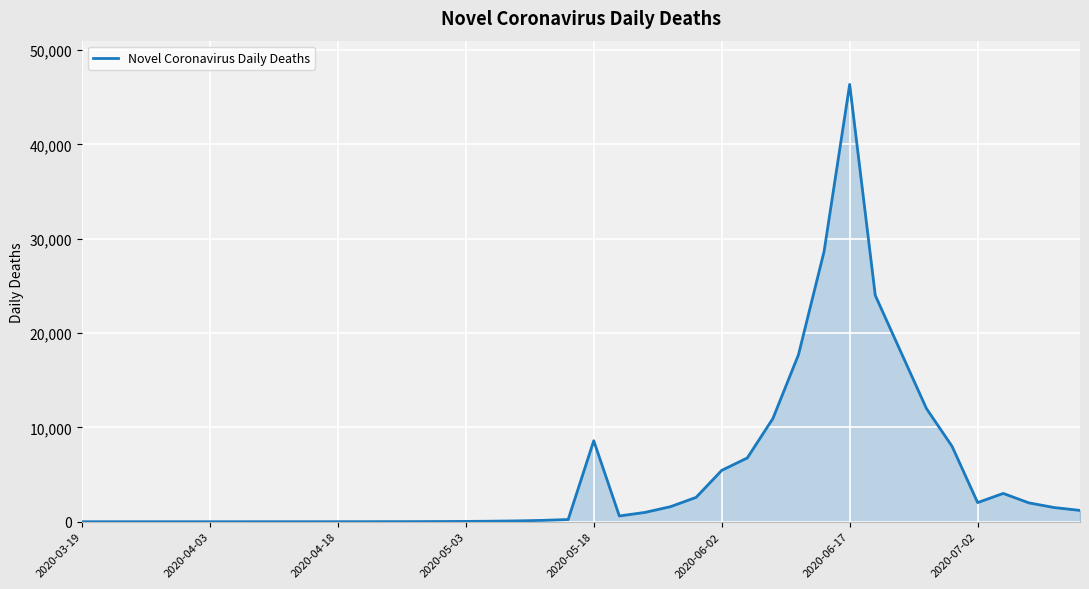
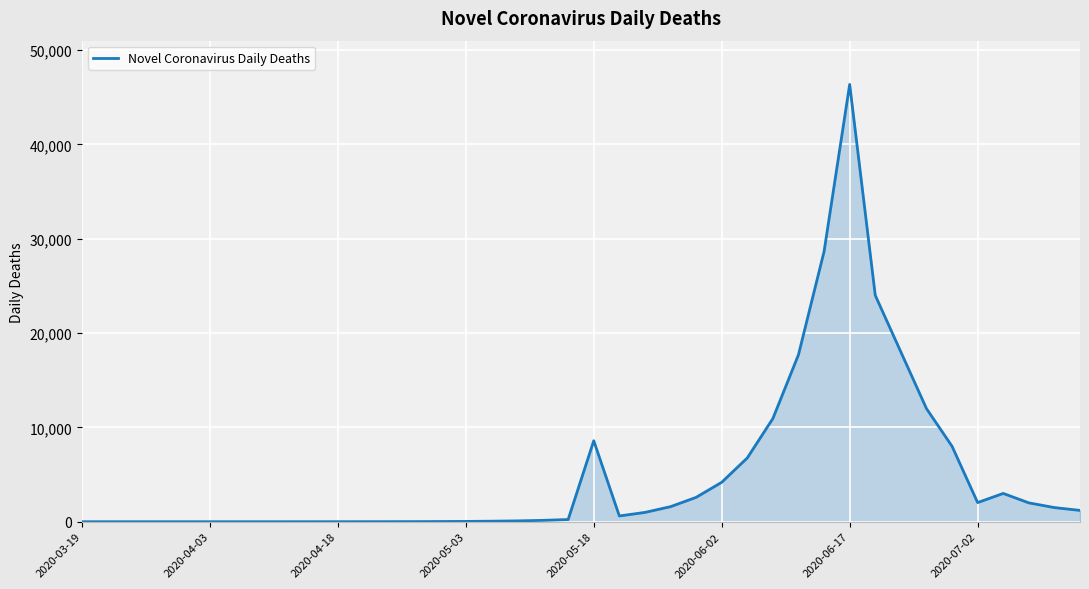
  {
    "2020-03-19": "0",
    "2020-04-03": "0",
    "2020-04-18": "0",
    "2020-05-03": "0",
    "2020-05-18": "9,000",
-   "2020-06-02": "5,000",
+   "2020-06-02": "4,000",
    "2020-06-17": "46,000",
    "2020-07-02": "2,000"
  }
